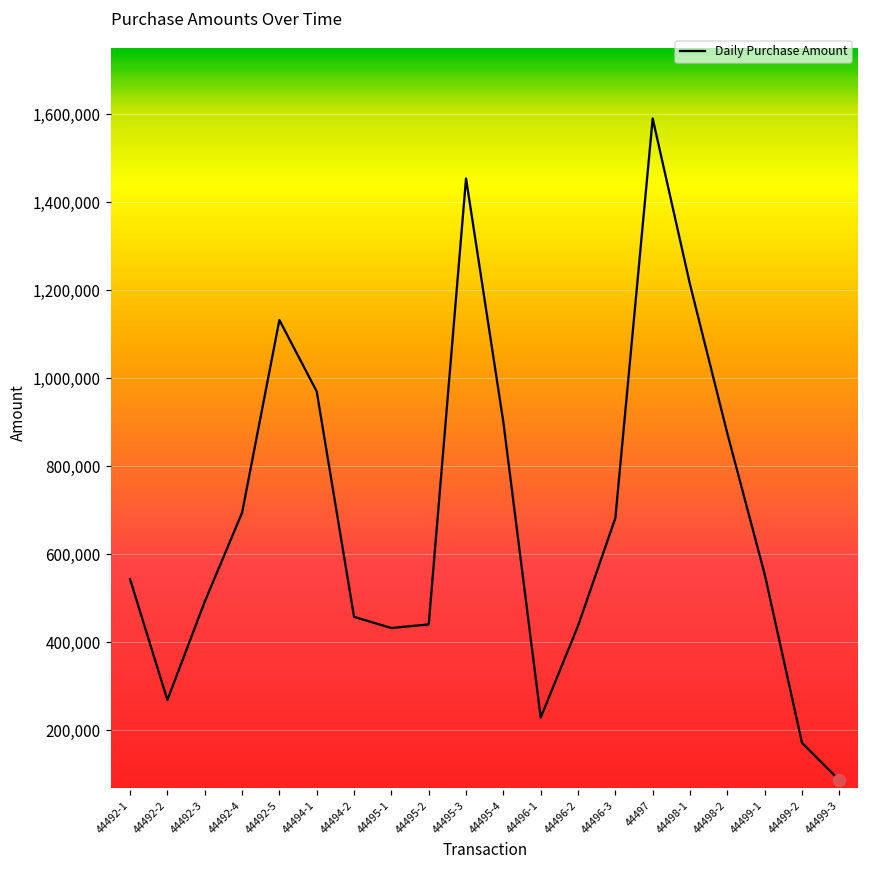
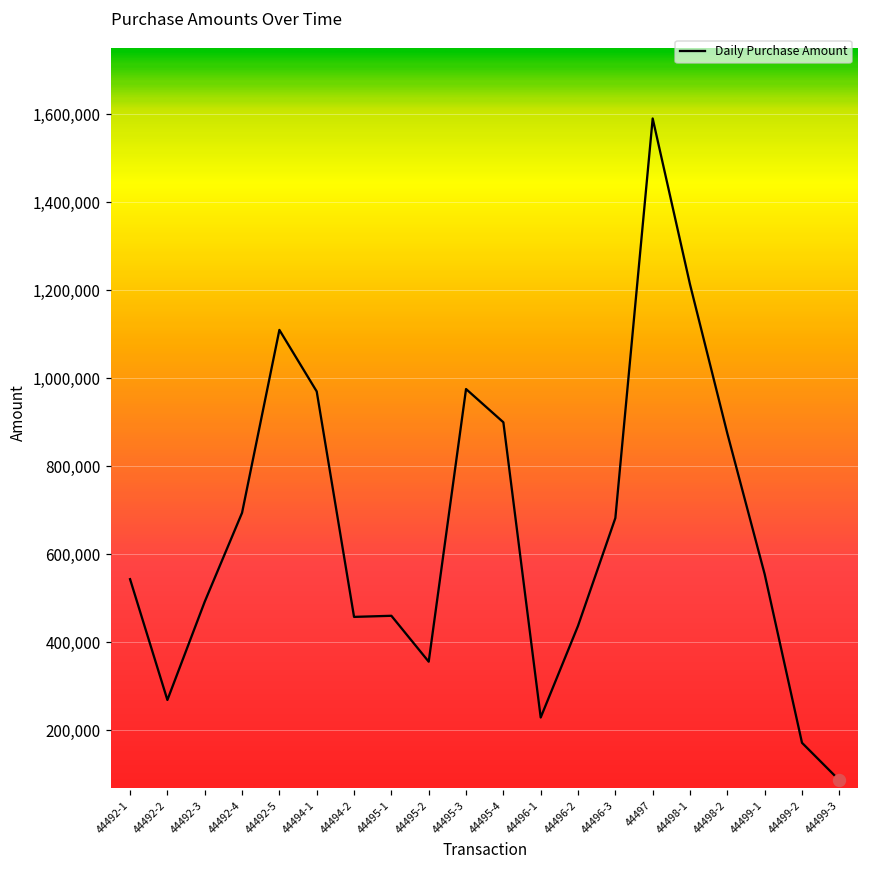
  {
    "Daily Purchase Amount": {
      "44492-1": "540,000",
      "44492-2": "270,000",
      "44492-3": "490,000",
      "44492-4": "690,000",
-     "44492-5": "1,130,000",
+     "44492-5": "1,110,000",
      "44494-1": "970,000",
      "44494-2": "460,000",
-     "44495-1": "430,000",
-     "44495-2": "440,000",
-     "44495-3": "1,450,000",
+     "44495-1": "460,000",
+     "44495-2": "360,000",
+     "44495-3": "980,000",
      "44495-4": "900,000",
      "44496-1": "230,000",
      "44496-2": "440,000",
      "44496-3": "680,000",
      "44497": "1,590,000",
      "44498-1": "1,210,000",
      "44498-2": "870,000",
      "44499-1": "560,000",
      "44499-2": "170,000"
    }
  }
